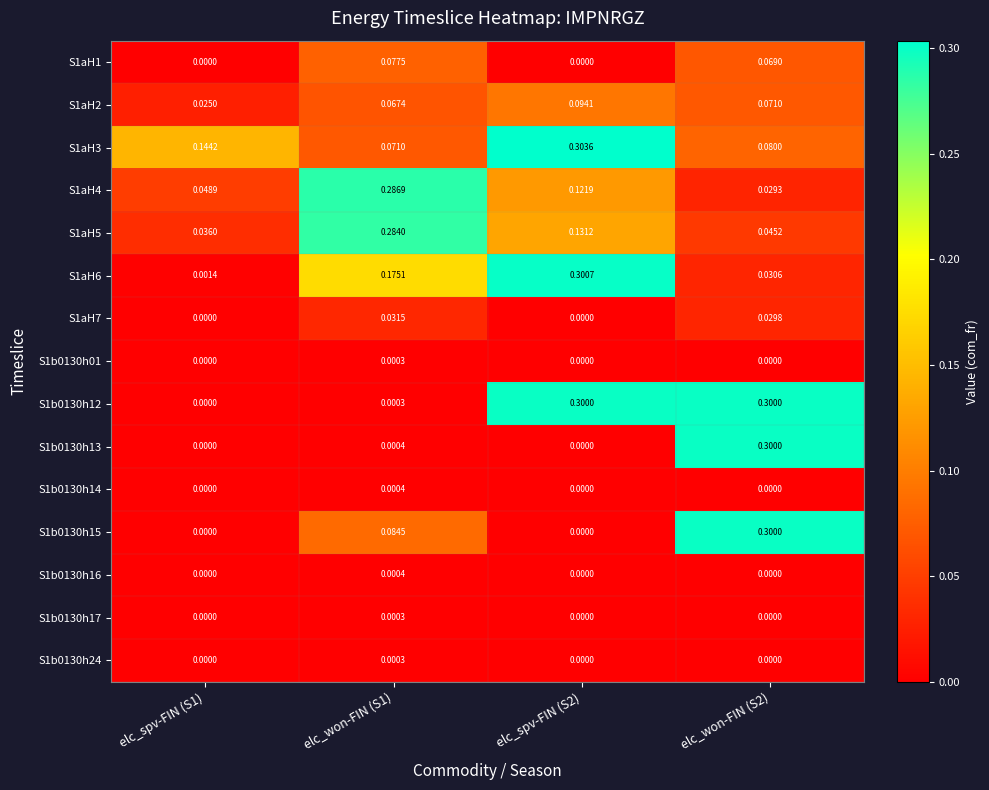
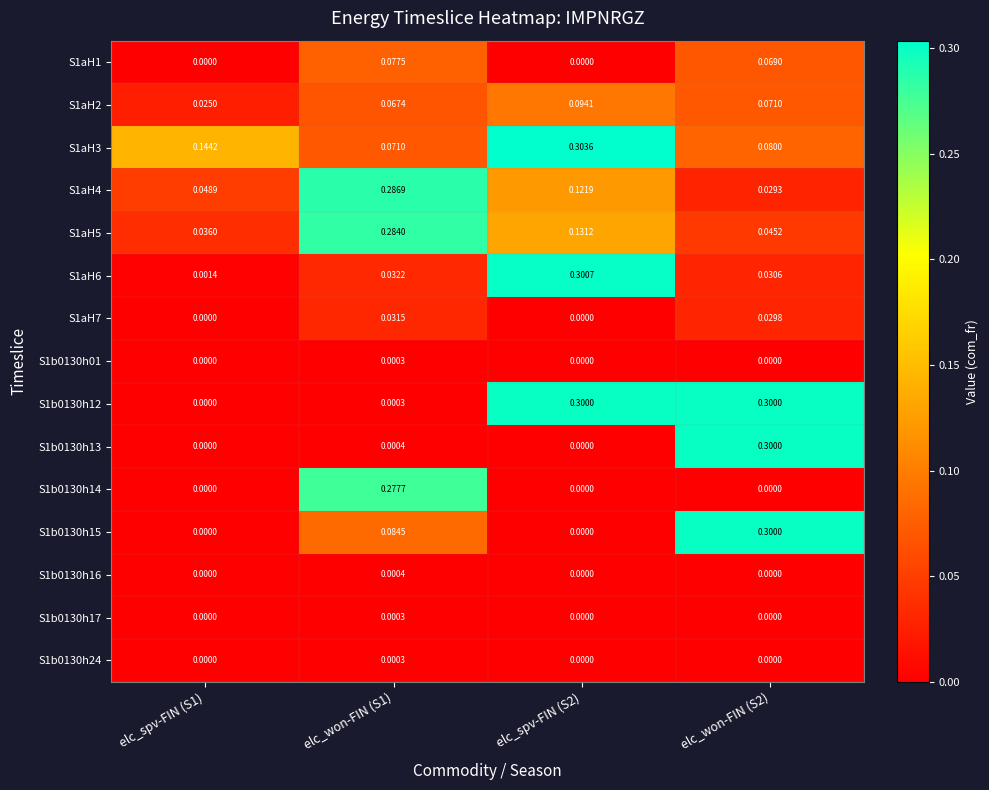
  {
    "S1aH1": {
      "elc_spv-FIN (S1)": 0.0000,
      "elc_won-FIN (S1)": 0.0775,
      "elc_spv-FIN (S2)": 0.0000,
      "elc_won-FIN (S2)": 0.0690
    },
    "S1aH2": {
      "elc_spv-FIN (S1)": 0.0250,
      "elc_won-FIN (S1)": 0.0674,
      "elc_spv-FIN (S2)": 0.0941,
      "elc_won-FIN (S2)": 0.0710
    },
    "S1aH3": {
      "elc_spv-FIN (S1)": 0.1442,
      "elc_won-FIN (S1)": 0.0710,
      "elc_spv-FIN (S2)": 0.3036,
      "elc_won-FIN (S2)": 0.0800
    },
    "S1aH4": {
      "elc_spv-FIN (S1)": 0.0489,
      "elc_won-FIN (S1)": 0.2869,
      "elc_spv-FIN (S2)": 0.1219,
      "elc_won-FIN (S2)": 0.0293
    },
    "S1aH5": {
      "elc_spv-FIN (S1)": 0.0360,
      "elc_won-FIN (S1)": 0.2840,
      "elc_spv-FIN (S2)": 0.1312,
      "elc_won-FIN (S2)": 0.0452
    },
    "S1aH6": {
      "elc_spv-FIN (S1)": 0.0014,
-     "elc_won-FIN (S1)": 0.1751,
+     "elc_won-FIN (S1)": 0.0322,
      "elc_spv-FIN (S2)": 0.3007,
      "elc_won-FIN (S2)": 0.0306
    },
    "S1aH7": {
      "elc_spv-FIN (S1)": 0.0000,
      "elc_won-FIN (S1)": 0.0315,
      "elc_spv-FIN (S2)": 0.0000,
      "elc_won-FIN (S2)": 0.0298
    },
    "S1b0130h01": {
      "elc_spv-FIN (S1)": 0.0000,
      "elc_won-FIN (S1)": 0.0003,
      "elc_spv-FIN (S2)": 0.0000,
      "elc_won-FIN (S2)": 0.0000
    },
    "S1b0130h12": {
      "elc_spv-FIN (S1)": 0.0000,
      "elc_won-FIN (S1)": 0.0003,
      "elc_spv-FIN (S2)": 0.3000,
      "elc_won-FIN (S2)": 0.3000
    },
    "S1b0130h13": {
      "elc_spv-FIN (S1)": 0.0000,
      "elc_won-FIN (S1)": 0.0004,
      "elc_spv-FIN (S2)": 0.0000,
      "elc_won-FIN (S2)": 0.3000
    },
    "S1b0130h14": {
      "elc_spv-FIN (S1)": 0.0000,
-     "elc_won-FIN (S1)": 0.0004,
+     "elc_won-FIN (S1)": 0.2777,
      "elc_spv-FIN (S2)": 0.0000,
      "elc_won-FIN (S2)": 0.0000
    },
    "S1b0130h15": {
      "elc_spv-FIN (S1)": 0.0000,
      "elc_won-FIN (S1)": 0.0845,
      "elc_spv-FIN (S2)": 0.0000,
      "elc_won-FIN (S2)": 0.3000
    },
    "S1b0130h16": {
      "elc_spv-FIN (S1)": 0.0000,
      "elc_won-FIN (S1)": 0.0004,
      "elc_spv-FIN (S2)": 0.0000,
      "elc_won-FIN (S2)": 0.0000
    },
    "S1b0130h17": {
      "elc_spv-FIN (S1)": 0.0000,
      "elc_won-FIN (S1)": 0.0003,
      "elc_spv-FIN (S2)": 0.0000,
      "elc_won-FIN (S2)": 0.0000
    },
    "S1b0130h24": {
      "elc_spv-FIN (S1)": 0.0000,
      "elc_won-FIN (S1)": 0.0003,
      "elc_spv-FIN (S2)": 0.0000,
      "elc_won-FIN (S2)": 0.0000
    }
  }
